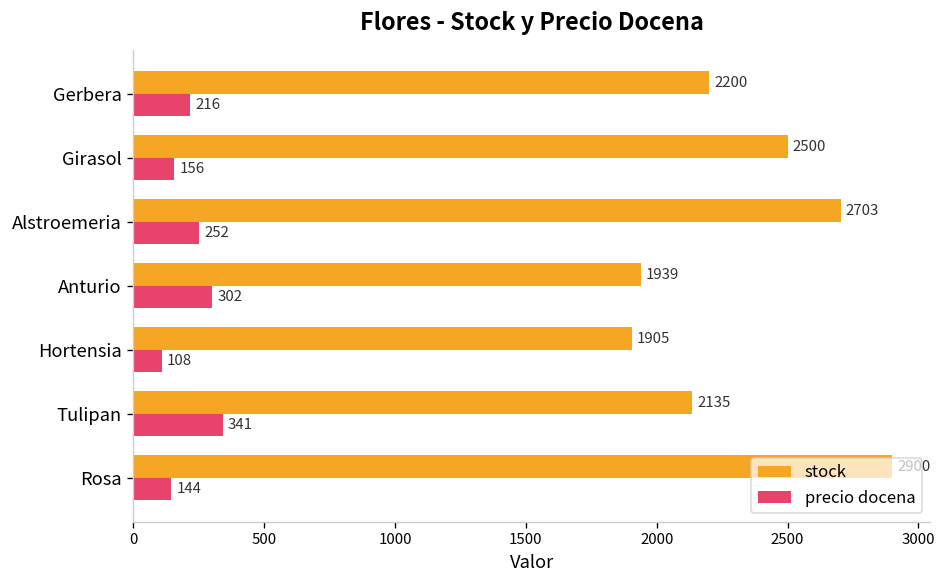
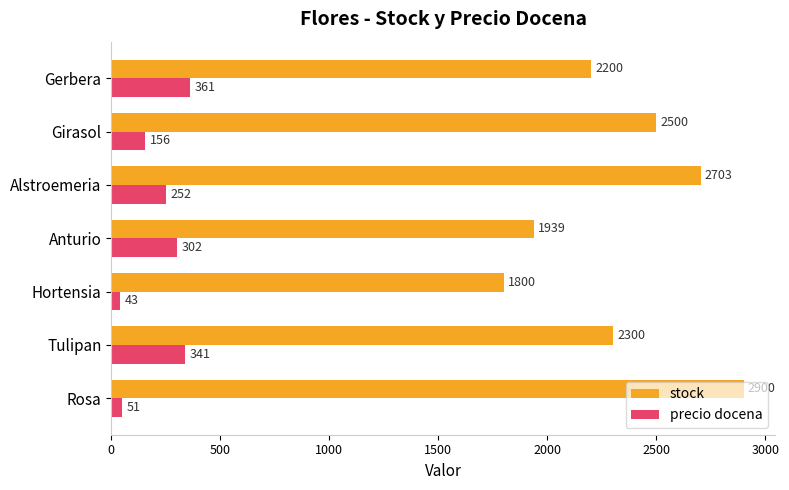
  {
    "stock": {
      "Gerbera": 2200,
      "Girasol": 2500,
      "Alstroemeria": 2703,
      "Anturio": 1939,
-     "Hortensia": 1905,
-     "Tulipan": 2135
+     "Hortensia": 1800,
+     "Tulipan": 2300
    },
    "precio docena": {
-     "Gerbera": 216,
+     "Gerbera": 361,
      "Girasol": 156,
      "Alstroemeria": 252,
      "Anturio": 302,
-     "Hortensia": 108,
+     "Hortensia": 43,
      "Tulipan": 341,
-     "Rosa": 144
+     "Rosa": 51
    }
  }
